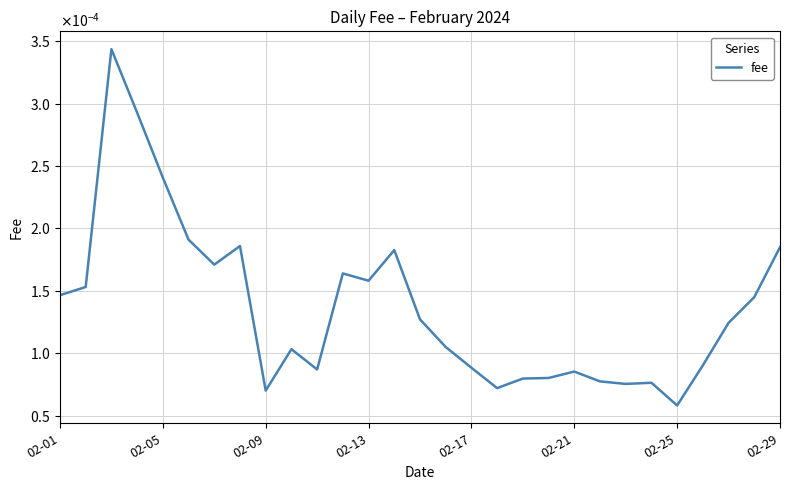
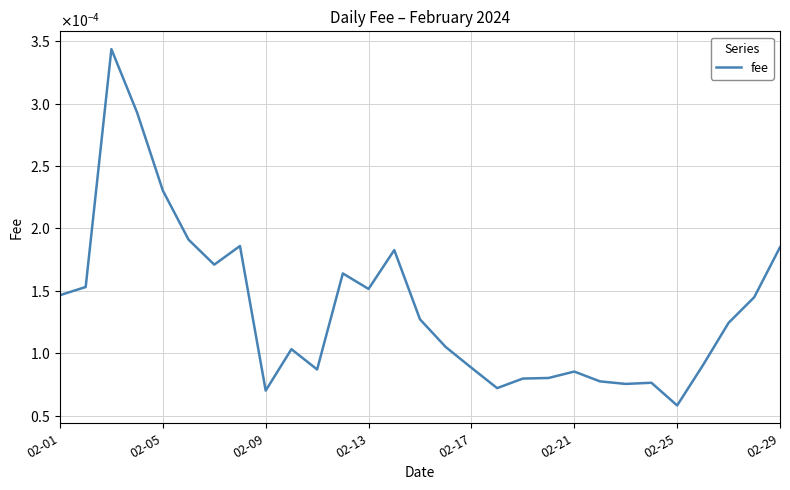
  {
    "02-01": 0.000146,
-   "02-05": 0.000241,
+   "02-05": 0.000230,
    "02-09": 0.000070,
-   "02-13": 0.000158,
+   "02-13": 0.000151,
    "02-17": 0.000088,
    "02-21": 0.000085,
    "02-25": 0.000058,
    "02-29": 0.000185
  }
